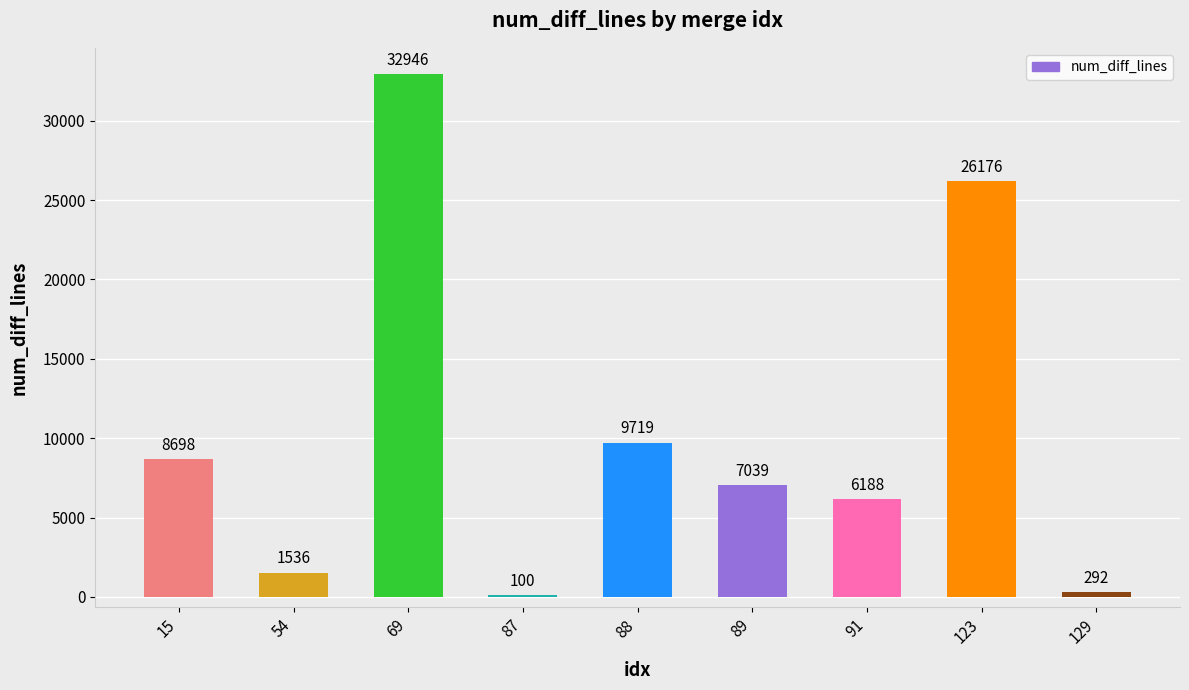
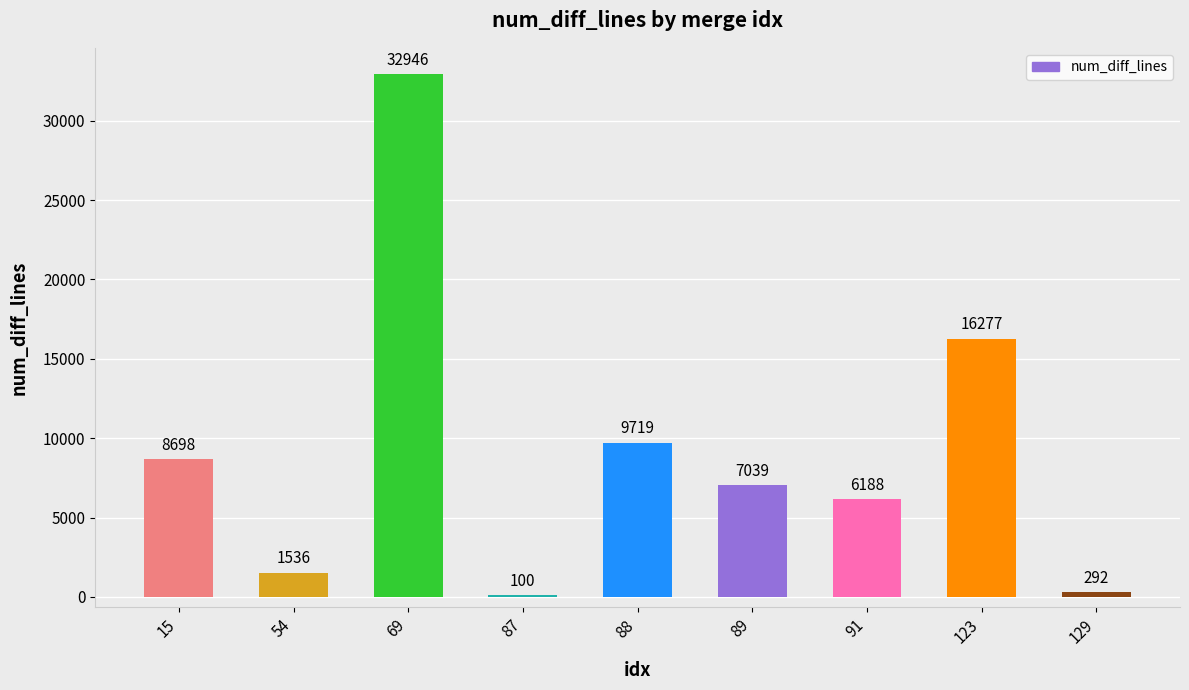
  {
    "15": 8698,
    "54": 1536,
    "69": 32946,
    "87": 100,
    "88": 9719,
    "89": 7039,
    "91": 6188,
-   "123": 26176,
+   "123": 16277,
    "129": 292
  }
